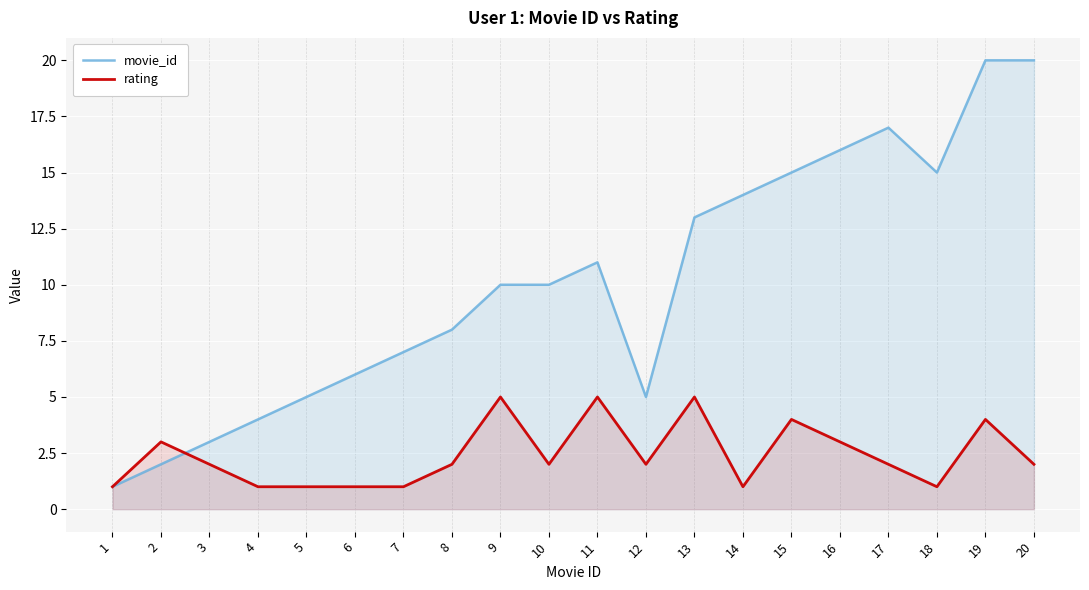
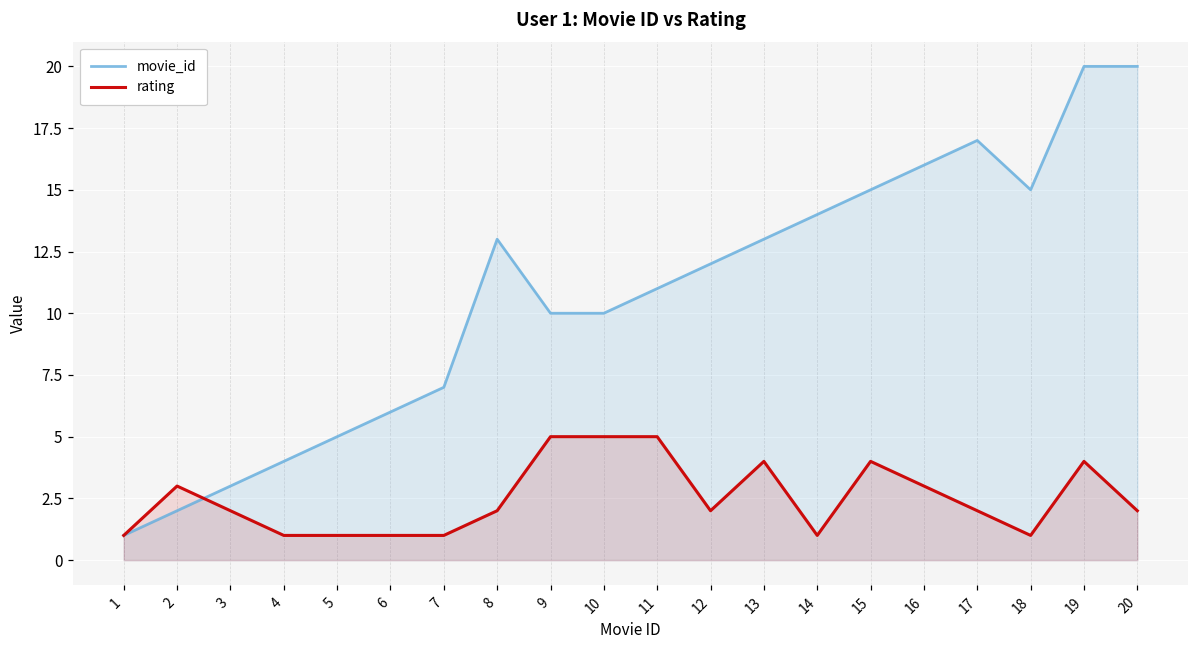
  {
    "movie_id": {
      "2": 2,
      "3": 3,
      "4": 4,
      "5": 5,
      "6": 6,
      "7": 7,
-     "8": 8,
+     "8": 13,
      "9": 10,
      "10": 10,
      "11": 11,
-     "12": 5,
+     "12": 12,
      "13": 13,
      "14": 14,
      "15": 15,
      "16": 16,
      "17": 17,
      "18": 15,
      "19": 20,
      "20": 20
    },
    "rating": {
      "2": 3,
      "3": 2,
      "4": 1,
      "5": 1,
      "6": 1,
      "7": 1,
      "8": 2,
      "9": 5,
-     "10": 2,
+     "10": 5,
      "11": 5,
      "12": 2,
-     "13": 5,
+     "13": 4,
      "14": 1,
      "15": 4,
      "16": 3,
      "17": 2,
      "18": 1,
      "19": 4,
      "20": 2
    }
  }
